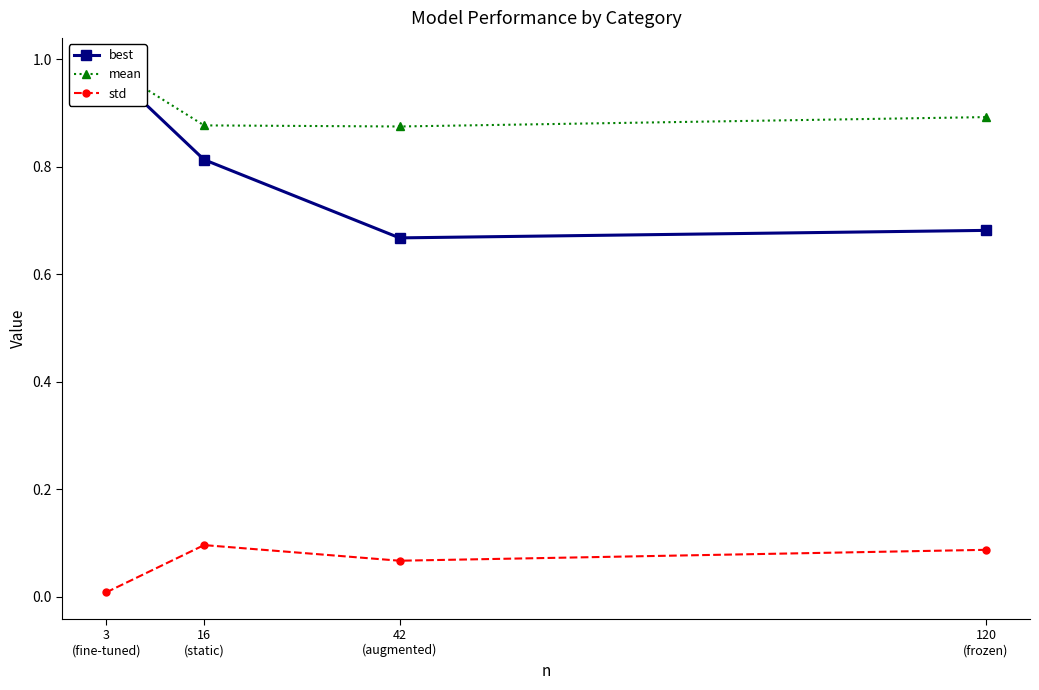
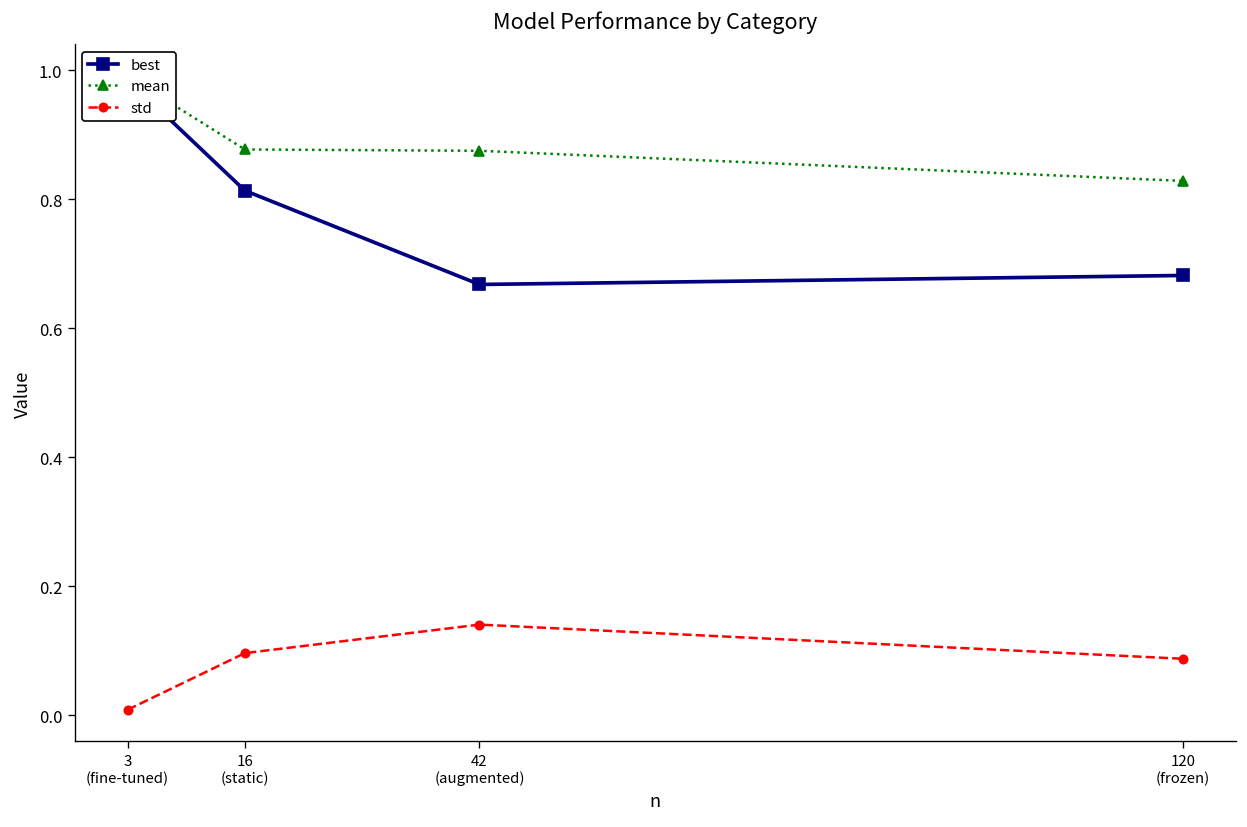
  {
    "best": {
      "16 (static)": 0.81,
      "42 (augmented)": 0.67,
      "120 (frozen)": 0.68
    },
    "mean": {
      "16 (static)": 0.88,
      "42 (augmented)": 0.87,
-     "120 (frozen)": 0.89
+     "120 (frozen)": 0.83
    },
    "std": {
      "3 (fine-tuned)": 0.01,
      "16 (static)": 0.10,
-     "42 (augmented)": 0.07,
+     "42 (augmented)": 0.14,
      "120 (frozen)": 0.09
    }
  }
